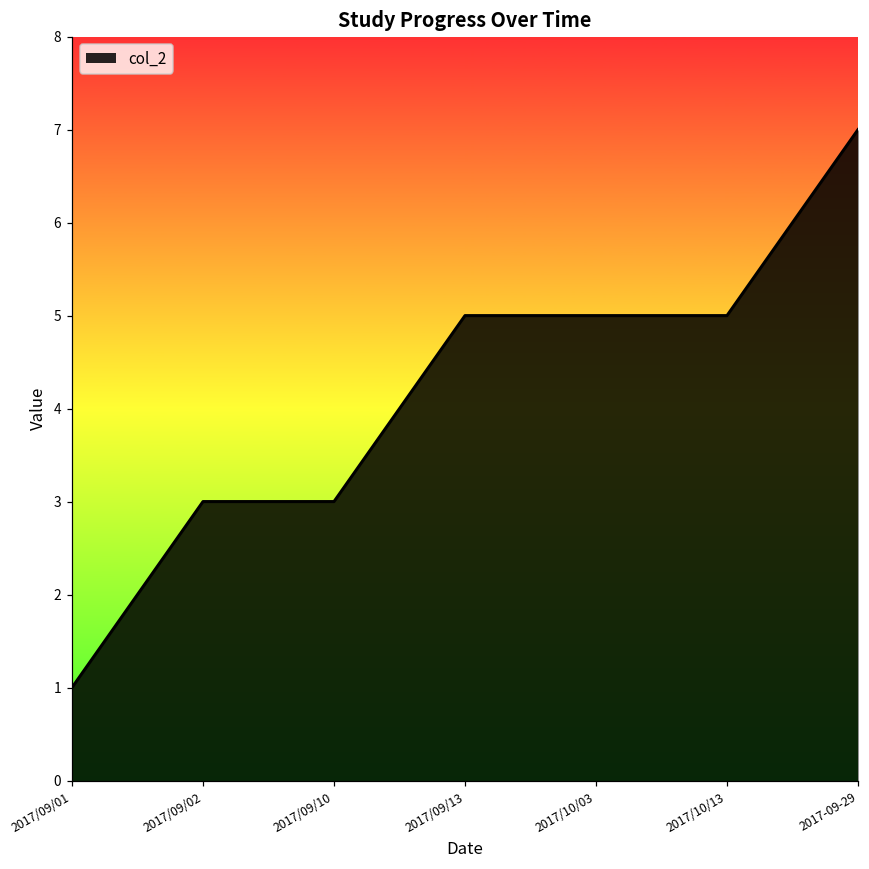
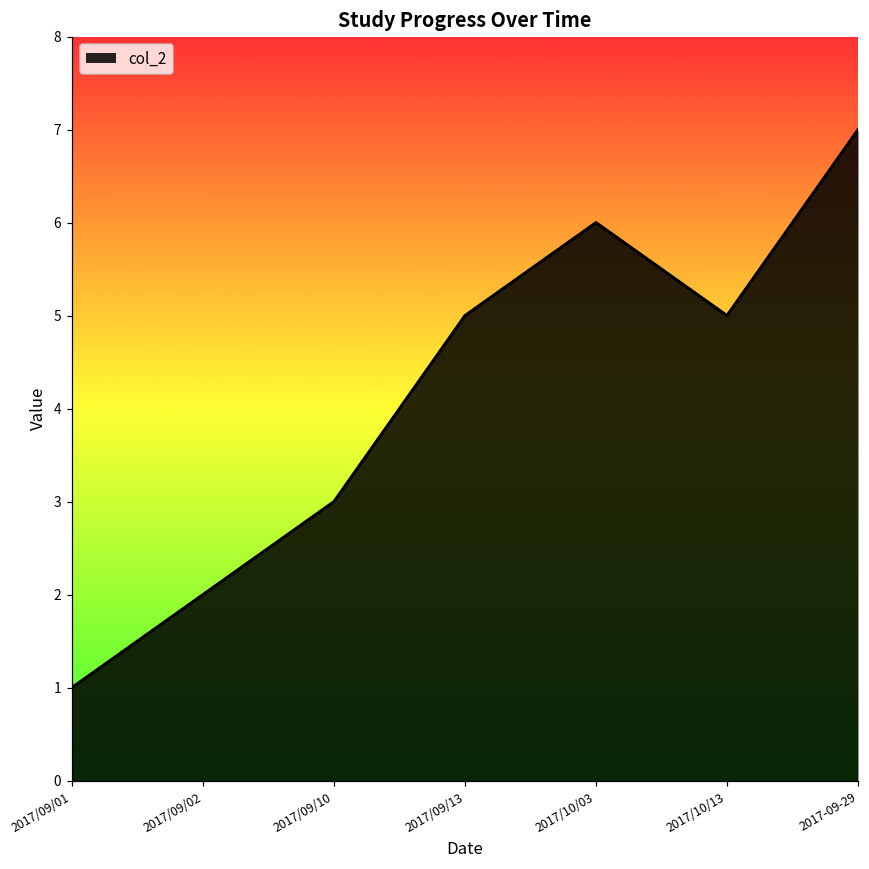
  {
    "2017/09/01": 1,
-   "2017/09/02": 3,
+   "2017/09/02": 2,
    "2017/09/10": 3,
    "2017/09/13": 5,
-   "2017/10/03": 5,
+   "2017/10/03": 6,
    "2017/10/13": 5,
    "2017-09-29": 7
  }
